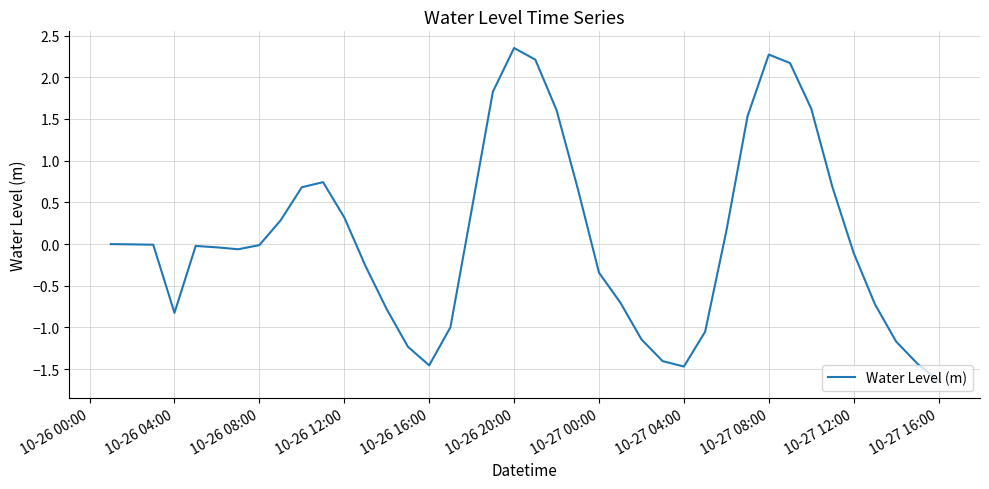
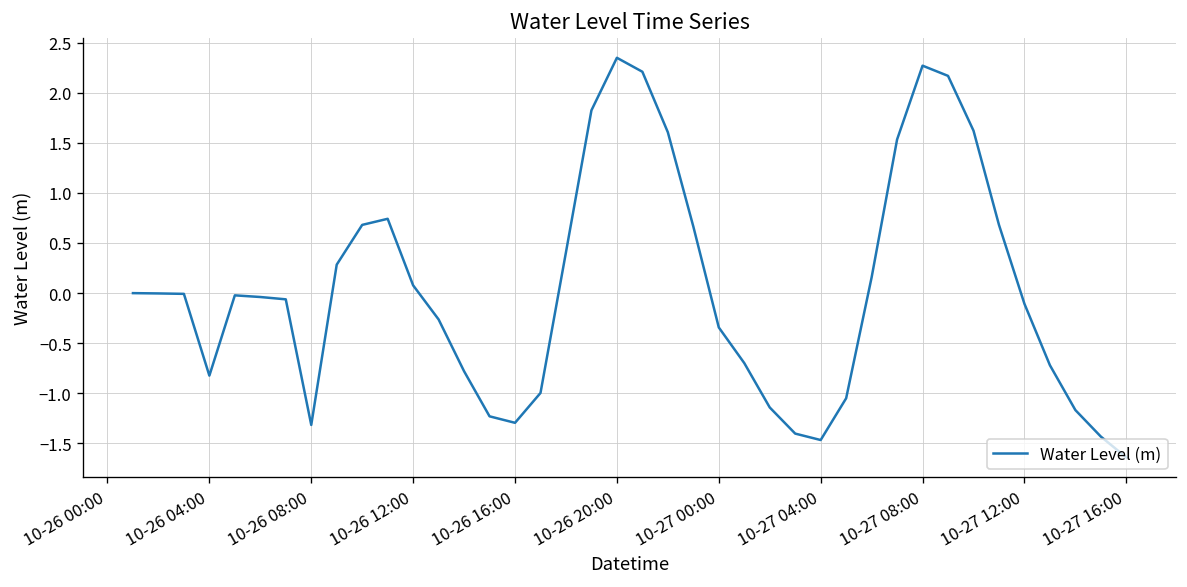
  {
    "10-26 04:00": -0.8,
-   "10-26 08:00": 0.0,
-   "10-26 12:00": 0.3,
-   "10-26 16:00": -1.5,
+   "10-26 08:00": -1.3,
+   "10-26 12:00": 0.1,
+   "10-26 16:00": -1.3,
    "10-26 20:00": 2.4,
    "10-27 00:00": -0.3,
    "10-27 04:00": -1.5,
    "10-27 08:00": 2.3,
    "10-27 12:00": -0.1
  }
